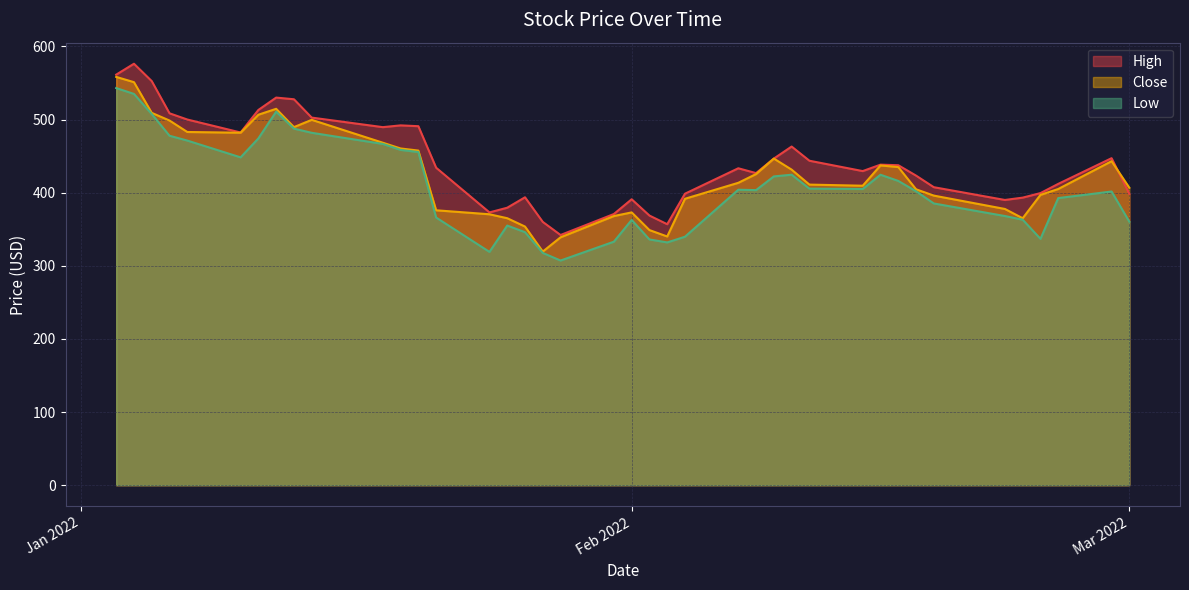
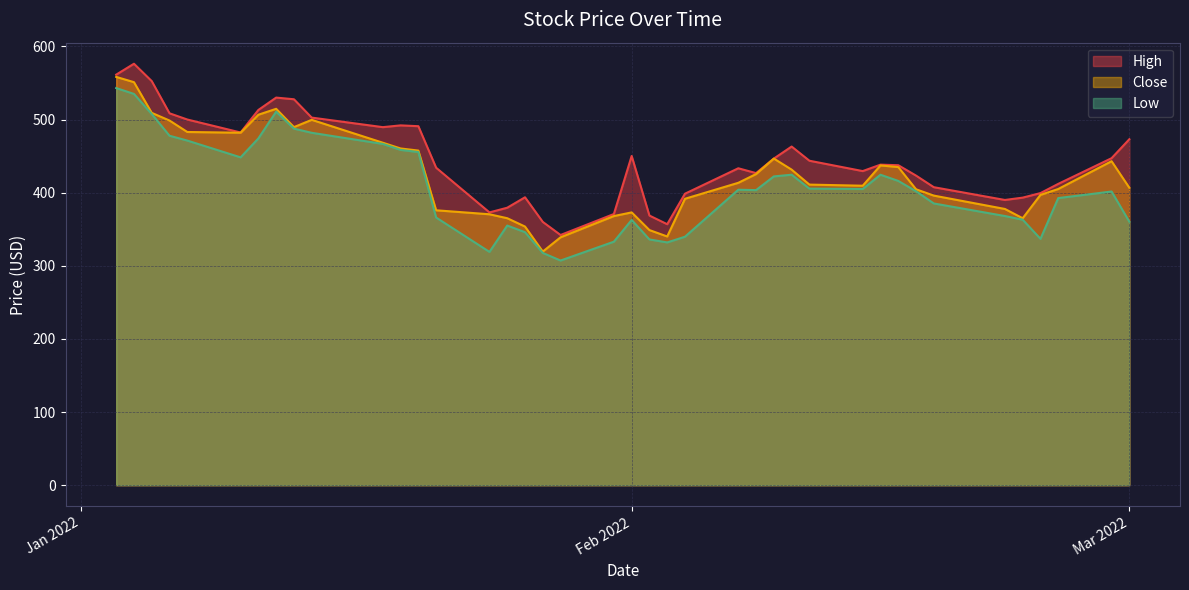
  {
    "High": {
-     "Feb 2022": 390,
-     "Mar 2022": 400
+     "Feb 2022": 450,
+     "Mar 2022": 470
    },
    "Close": {
      "Feb 2022": 370,
      "Mar 2022": 410
    },
    "Low": {
      "Feb 2022": 360,
      "Mar 2022": 360
    }
  }
